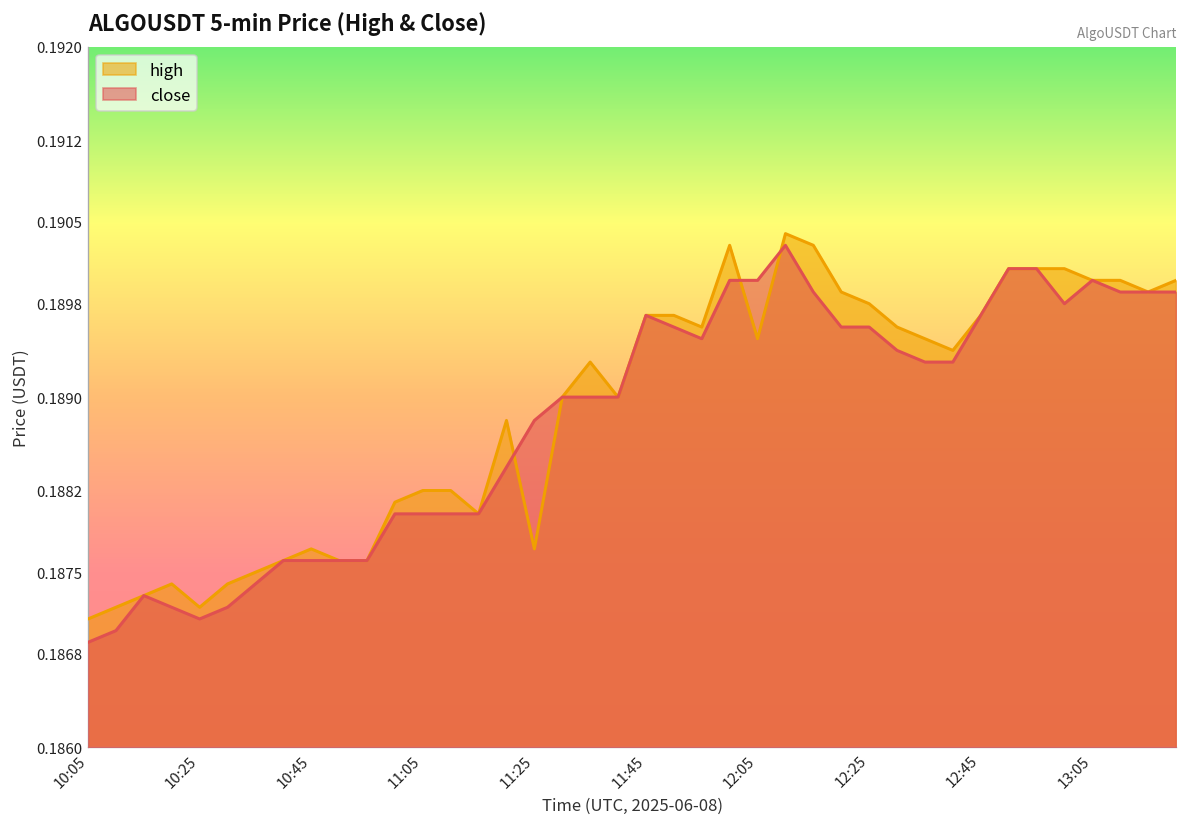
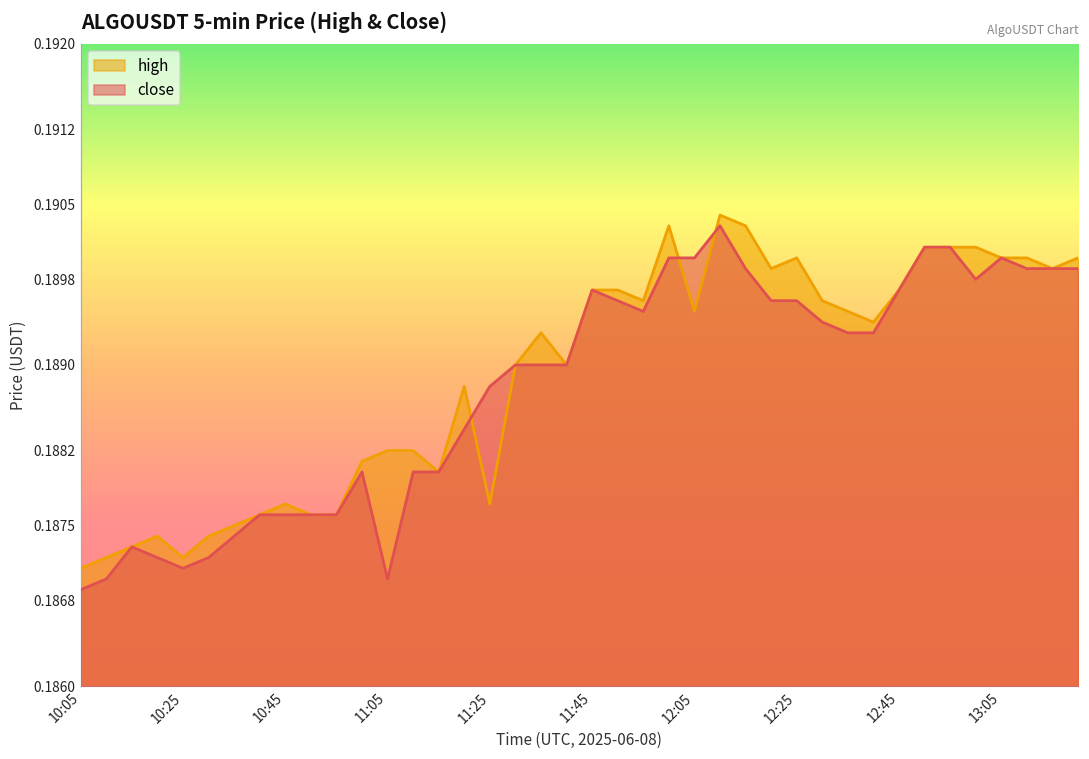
  {
    "high": {
      "10:05": 0.1871,
      "10:25": 0.1872,
      "10:45": 0.1877,
      "11:05": 0.1882,
      "11:25": 0.1877,
      "12:05": 0.1895,
-     "12:25": 0.1898
+     "12:25": 0.1900
    },
    "close": {
      "10:05": 0.1869,
      "10:25": 0.1871,
      "10:45": 0.1876,
-     "11:05": 0.188,
+     "11:05": 0.187,
      "11:25": 0.1888,
      "12:05": 0.190,
      "12:25": 0.1896
    }
  }
